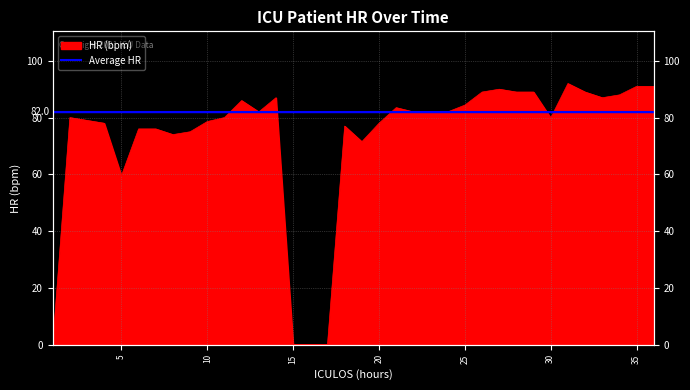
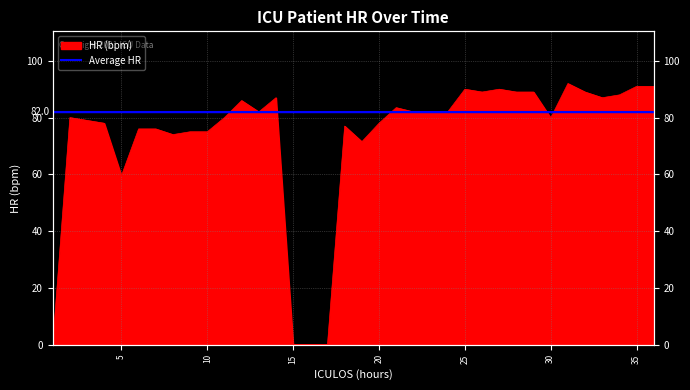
  {
    "HR (bpm)": {
      "5": 60,
-     "10": 79,
+     "10": 75,
      "15": 0,
      "20": 78,
-     "25": 84,
+     "25": 90,
      "30": 80,
      "35": 91
    },
    "Average HR": {
      "5": 82,
      "10": 82,
      "15": 82,
      "20": 82,
      "25": 82,
      "30": 82,
      "35": 82
    }
  }
